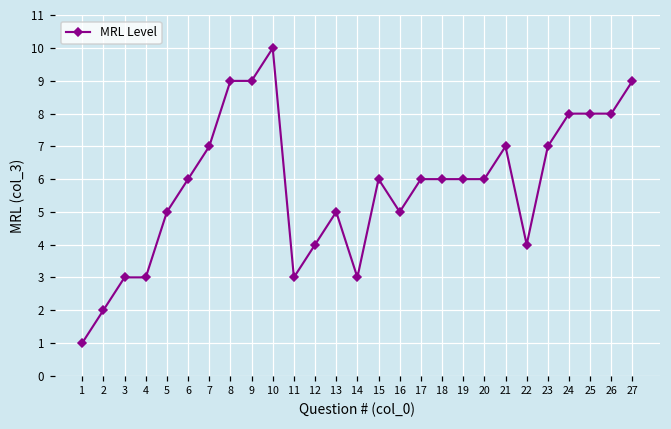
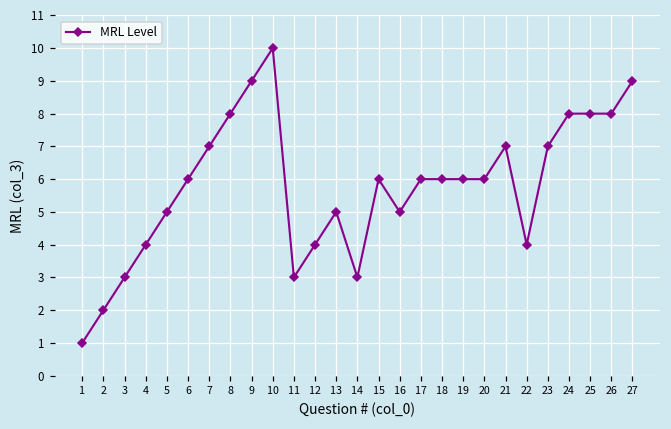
  {
    "1": 1,
    "2": 2,
    "3": 3,
-   "4": 3,
+   "4": 4,
    "5": 5,
    "6": 6,
    "7": 7,
-   "8": 9,
+   "8": 8,
    "9": 9,
    "10": 10,
    "11": 3,
    "12": 4,
    "13": 5,
    "14": 3,
    "15": 6,
    "16": 5,
    "17": 6,
    "18": 6,
    "19": 6,
    "20": 6,
    "21": 7,
    "22": 4,
    "23": 7,
    "24": 8,
    "25": 8,
    "26": 8,
    "27": 9
  }
